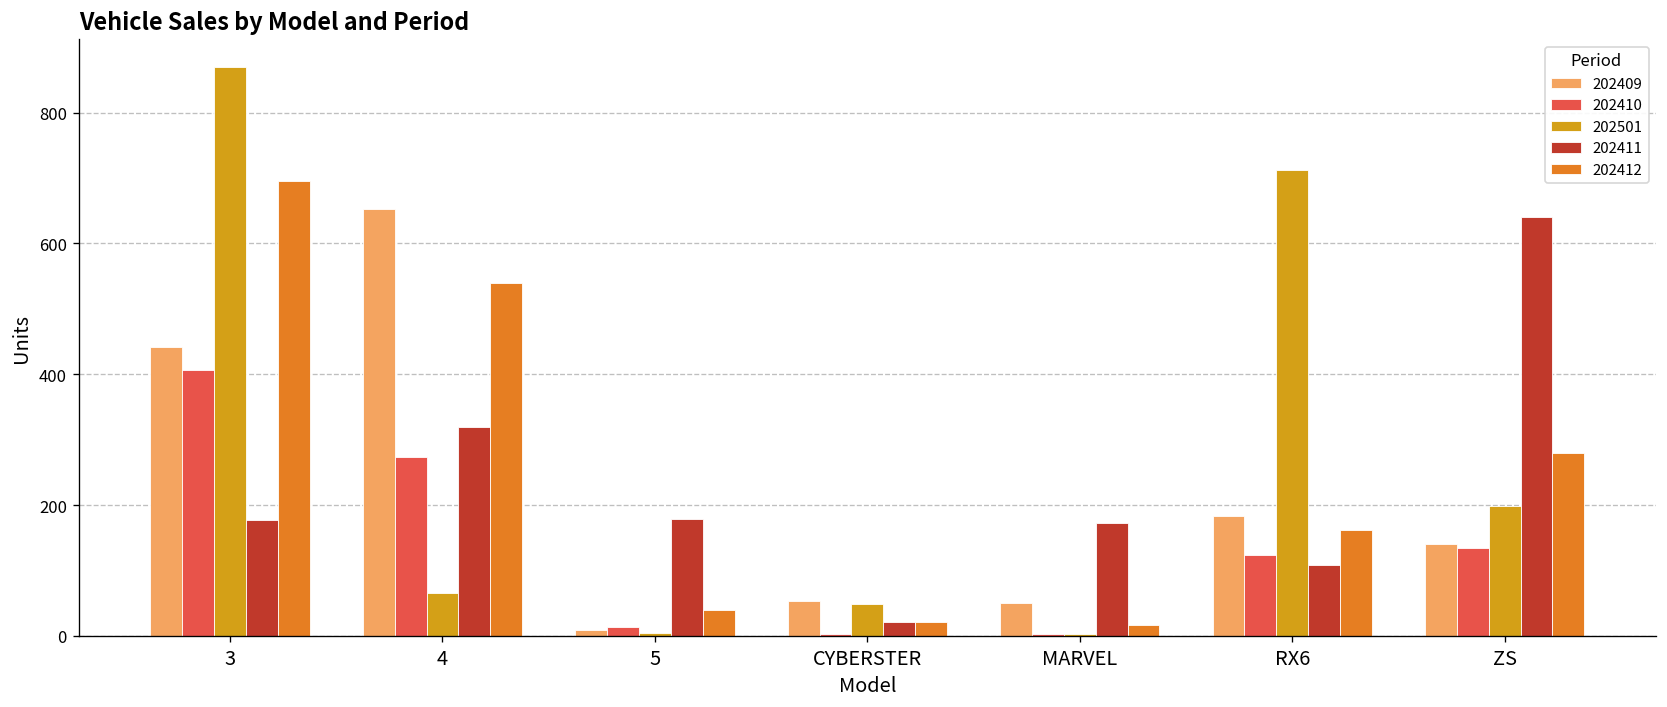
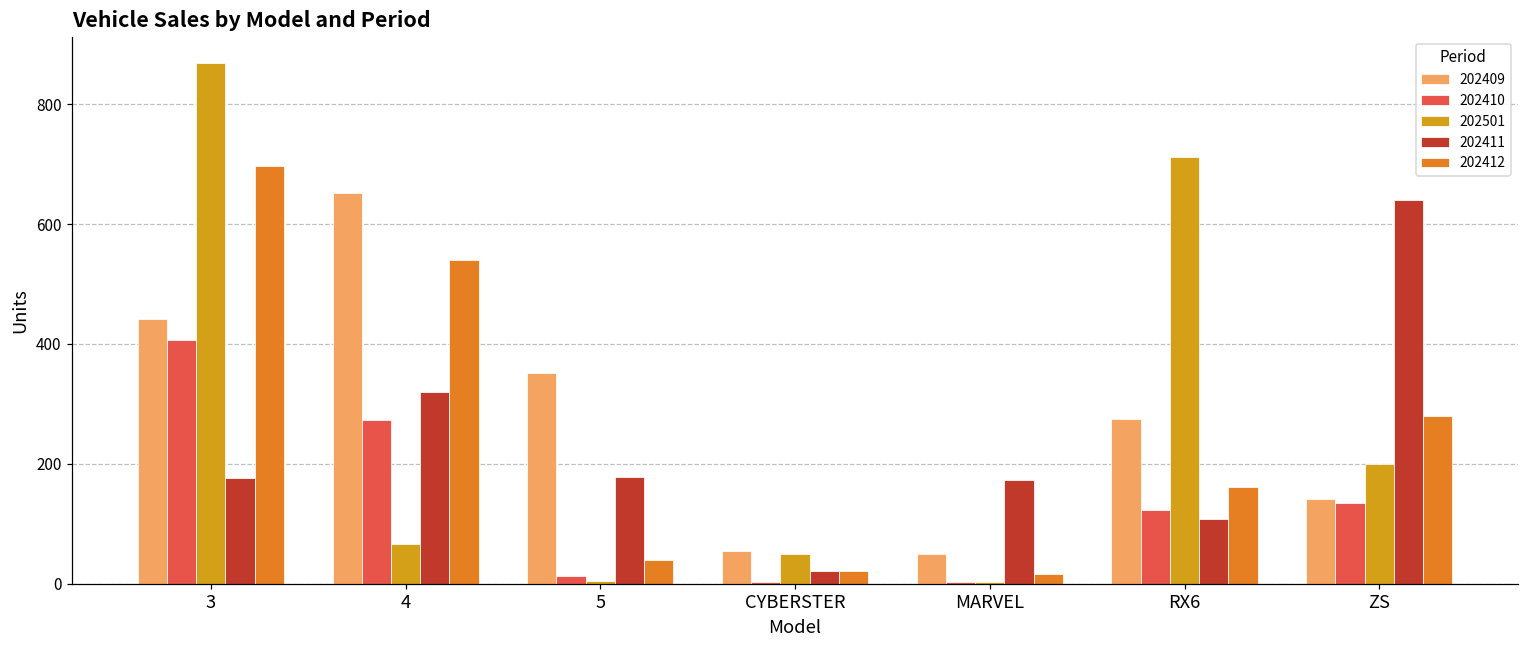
  {
    "202409": {
      "3": 440,
      "4": 650,
-     "5": 10,
+     "5": 350,
      "CYBERSTER": 50,
      "MARVEL": 50,
-     "RX6": 180,
+     "RX6": 270,
      "ZS": 140
    }
  }
